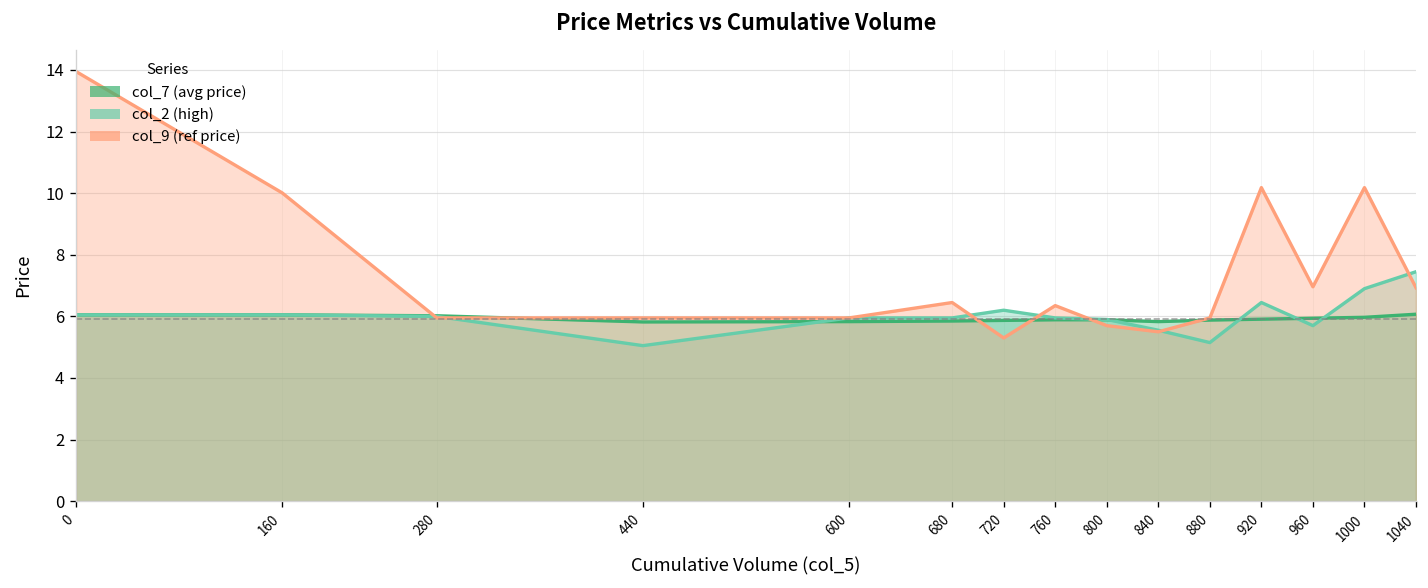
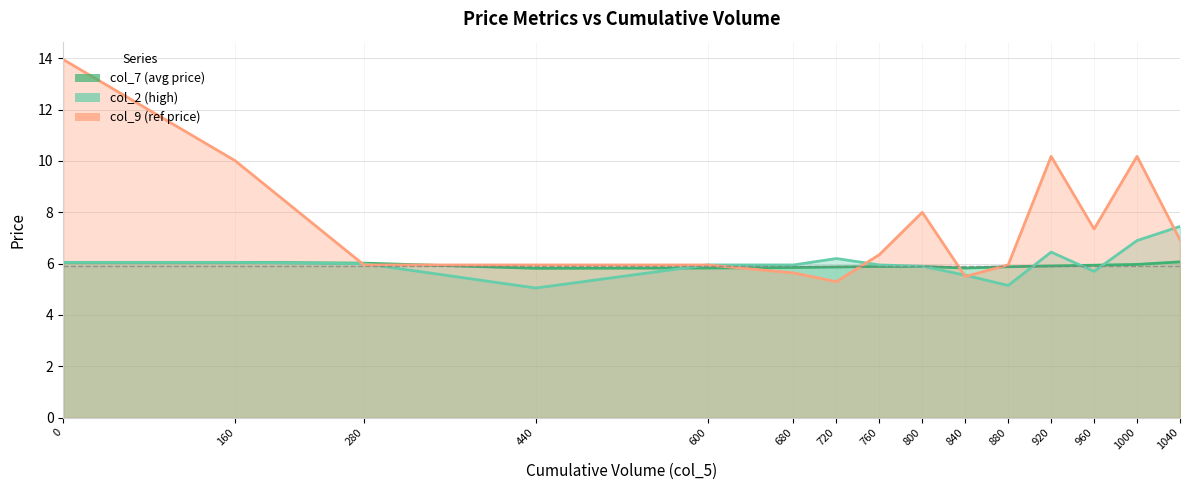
  {
    "col_9 (ref price)": {
      "0": 14.0,
      "160": 10.0,
      "440": 6.0,
-     "680": 6.5,
+     "680": 5.6,
      "720": 5.3,
      "760": 6.4,
-     "800": 5.7,
+     "800": 8.0,
      "920": 10.2,
-     "960": 7.0,
+     "960": 7.4,
      "1000": 10.2,
      "1040": 6.9
    }
  }
